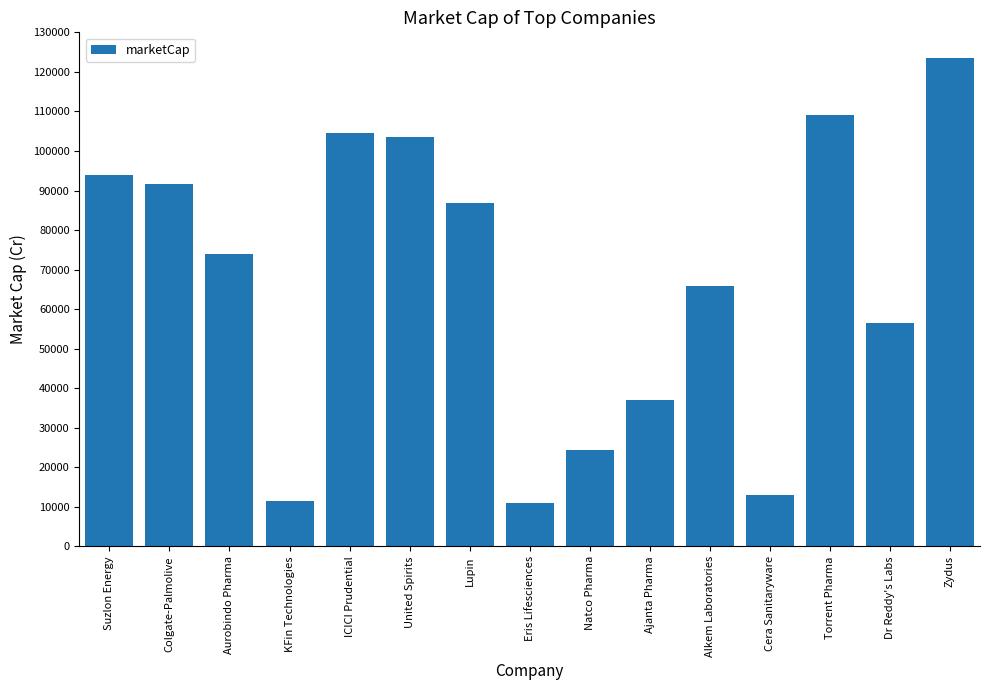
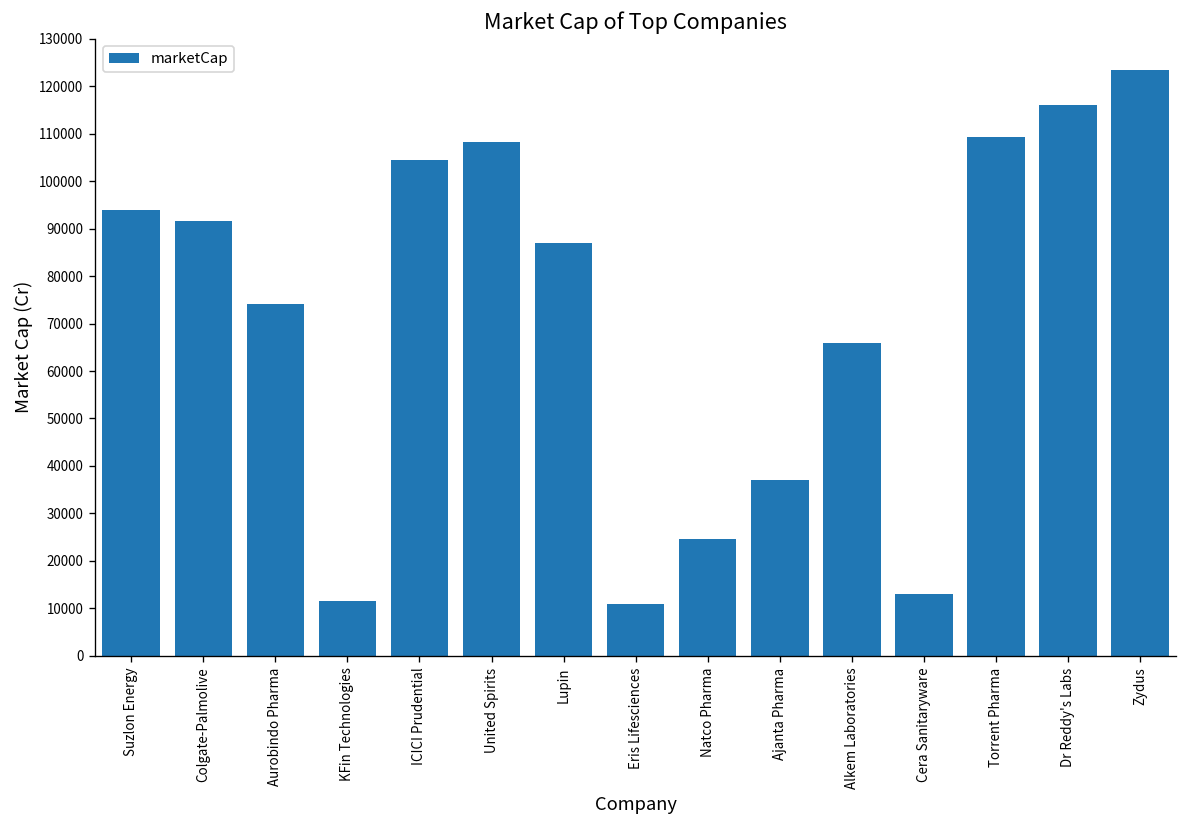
  {
    "Suzlon Energy": 94000,
    "Colgate-Palmolive": 92000,
    "Aurobindo Pharma": 74000,
    "KFin Technologies": 12000,
    "ICICI Prudential": 105000,
-   "United Spirits": 103000,
+   "United Spirits": 108000,
    "Lupin": 87000,
    "Eris Lifesciences": 11000,
    "Natco Pharma": 25000,
    "Ajanta Pharma": 37000,
    "Alkem Laboratories": 66000,
    "Cera Sanitaryware": 13000,
    "Torrent Pharma": 109000,
-   "Dr Reddy's Labs": 57000,
+   "Dr Reddy's Labs": 116000,
    "Zydus": 123000
  }
